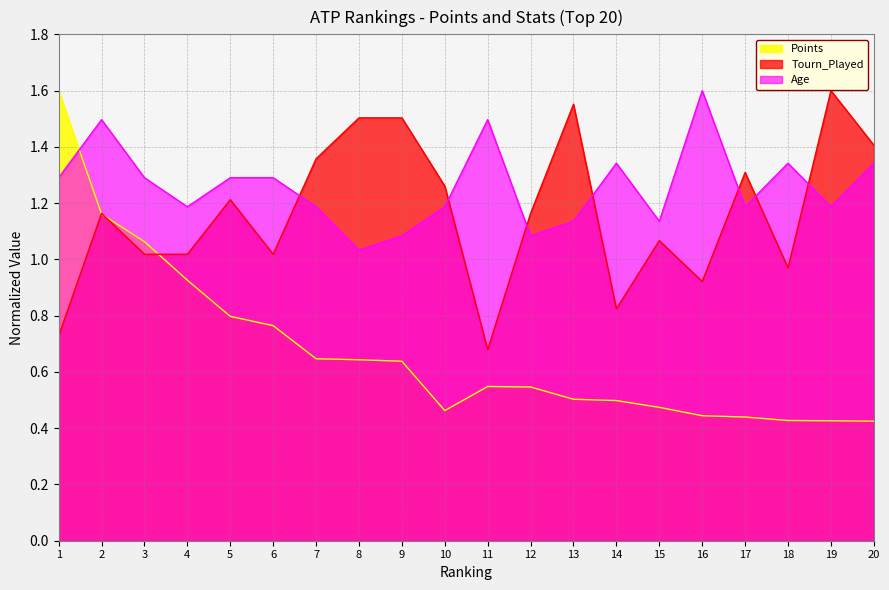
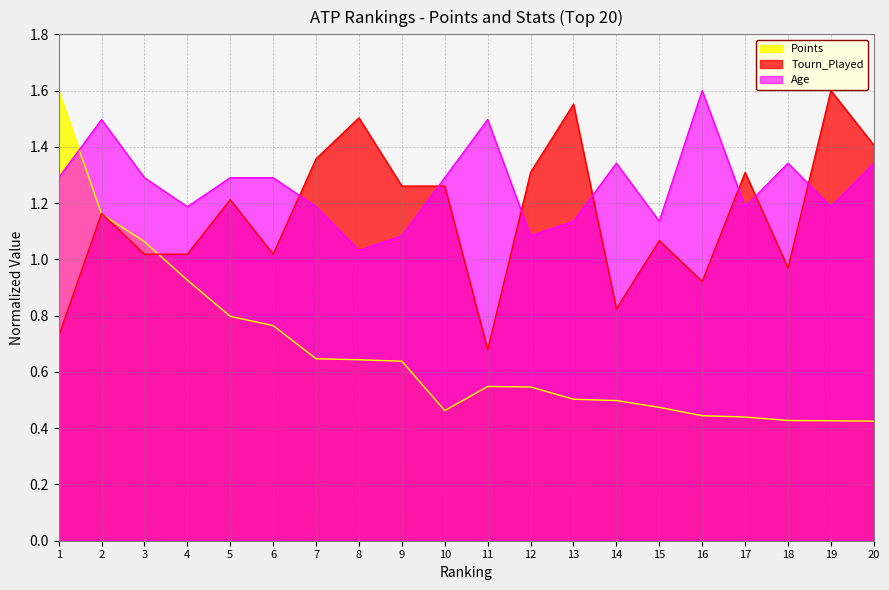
  {
    "Points": {
      "1": 1.60,
      "3": 1.06,
      "4": 0.93,
      "5": 0.80,
      "6": 0.76,
      "7": 0.65,
      "8": 0.64,
      "9": 0.64,
      "10": 0.46,
      "11": 0.55,
      "12": 0.55,
      "13": 0.50,
      "14": 0.50,
      "15": 0.47,
      "16": 0.44,
      "17": 0.44,
      "18": 0.43,
      "19": 0.43,
      "20": 0.42
    },
    "Tourn_Played": {
      "1": 0.73,
      "3": 1.02,
      "4": 1.02,
      "5": 1.21,
      "6": 1.02,
      "7": 1.36,
      "8": 1.50,
-     "9": 1.50,
+     "9": 1.26,
      "10": 1.26,
      "11": 0.68,
-     "12": 1.16,
+     "12": 1.31,
      "13": 1.55,
      "14": 0.82,
      "15": 1.07,
      "16": 0.92,
      "17": 1.31,
      "18": 0.97,
      "19": 1.60,
      "20": 1.41
    },
    "Age": {
      "1": 1.29,
      "2": 1.50,
      "3": 1.29,
      "4": 1.19,
      "5": 1.29,
      "6": 1.29,
      "7": 1.19,
      "8": 1.03,
      "9": 1.08,
-     "10": 1.19,
+     "10": 1.29,
      "11": 1.50,
      "12": 1.08,
      "13": 1.14,
      "14": 1.34,
      "15": 1.14,
      "16": 1.60,
      "17": 1.19,
      "18": 1.34,
      "19": 1.19,
      "20": 1.34
    }
  }
